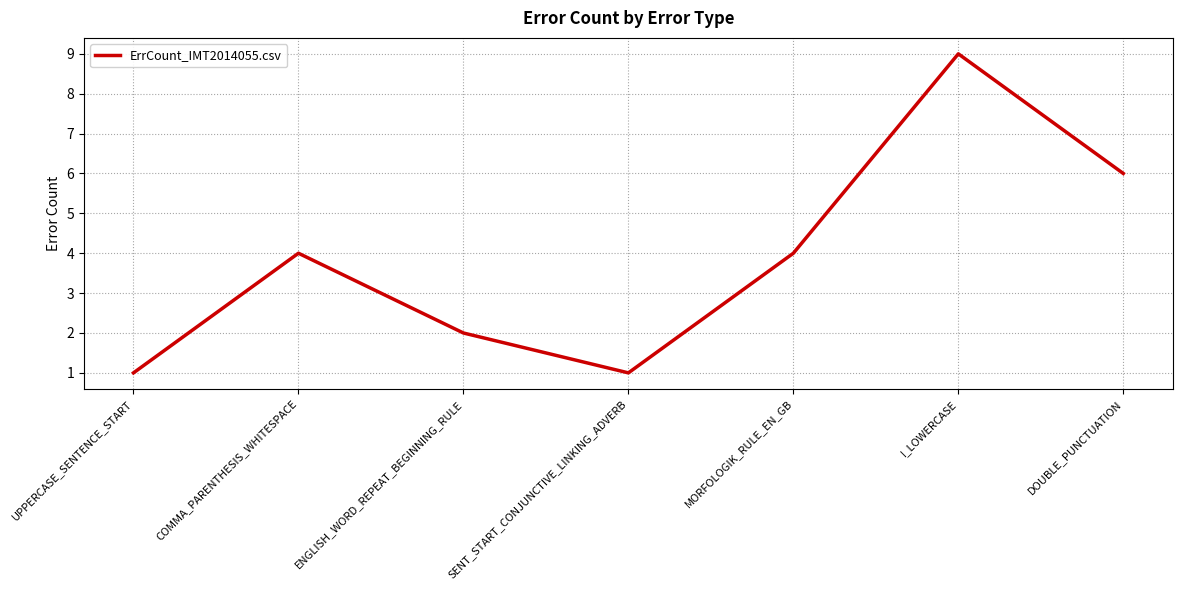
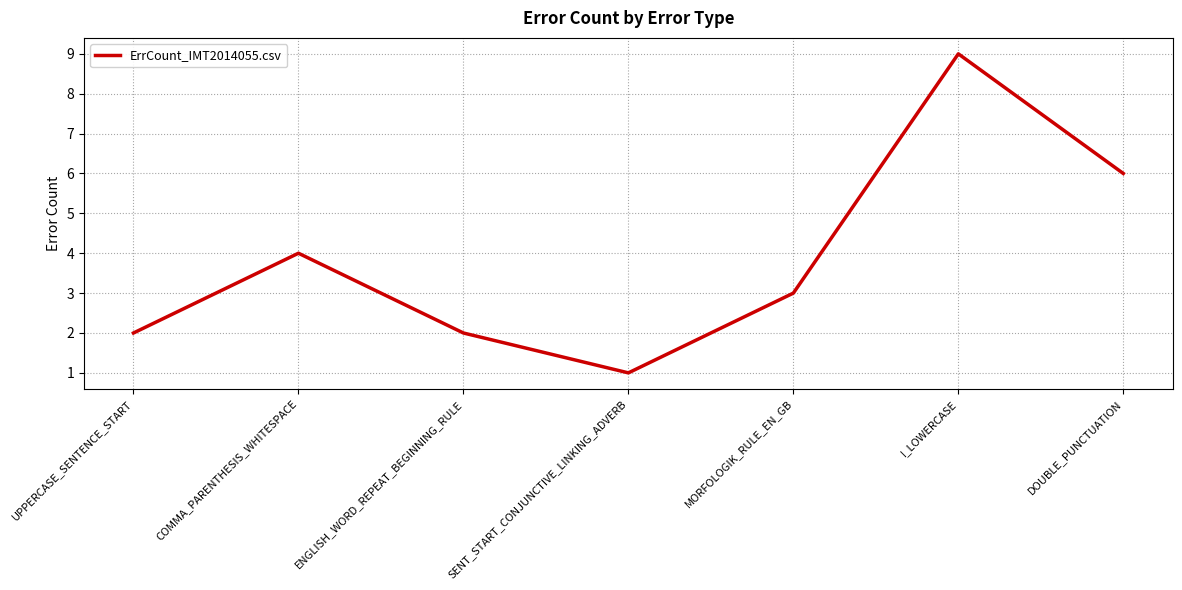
  {
-   "UPPERCASE_SENTENCE_START": 1,
+   "UPPERCASE_SENTENCE_START": 2,
    "COMMA_PARENTHESIS_WHITESPACE": 4,
    "ENGLISH_WORD_REPEAT_BEGINNING_RULE": 2,
    "SENT_START_CONJUNCTIVE_LINKING_ADVERB": 1,
-   "MORFOLOGIK_RULE_EN_GB": 4,
+   "MORFOLOGIK_RULE_EN_GB": 3,
    "I_LOWERCASE": 9,
    "DOUBLE_PUNCTUATION": 6
  }
